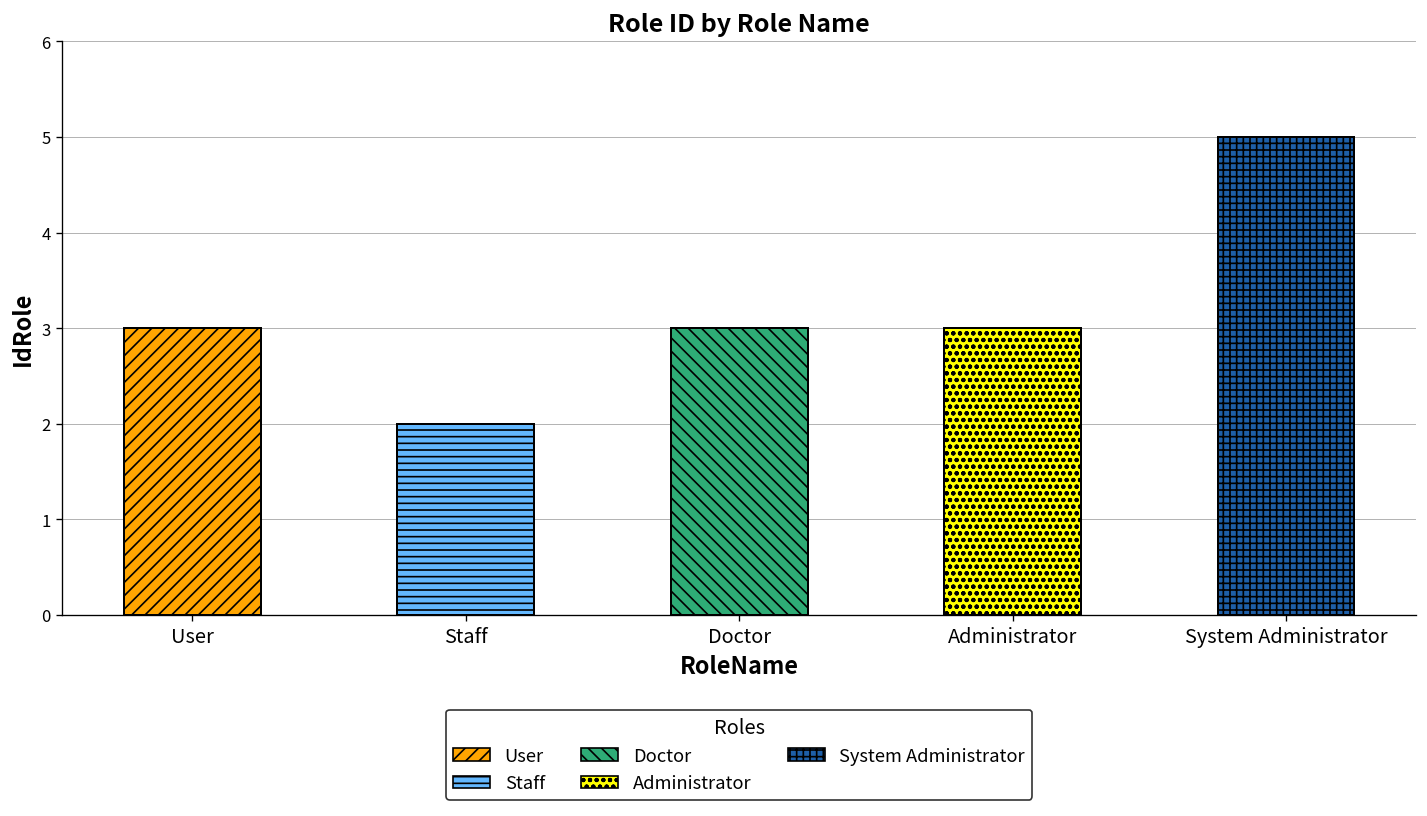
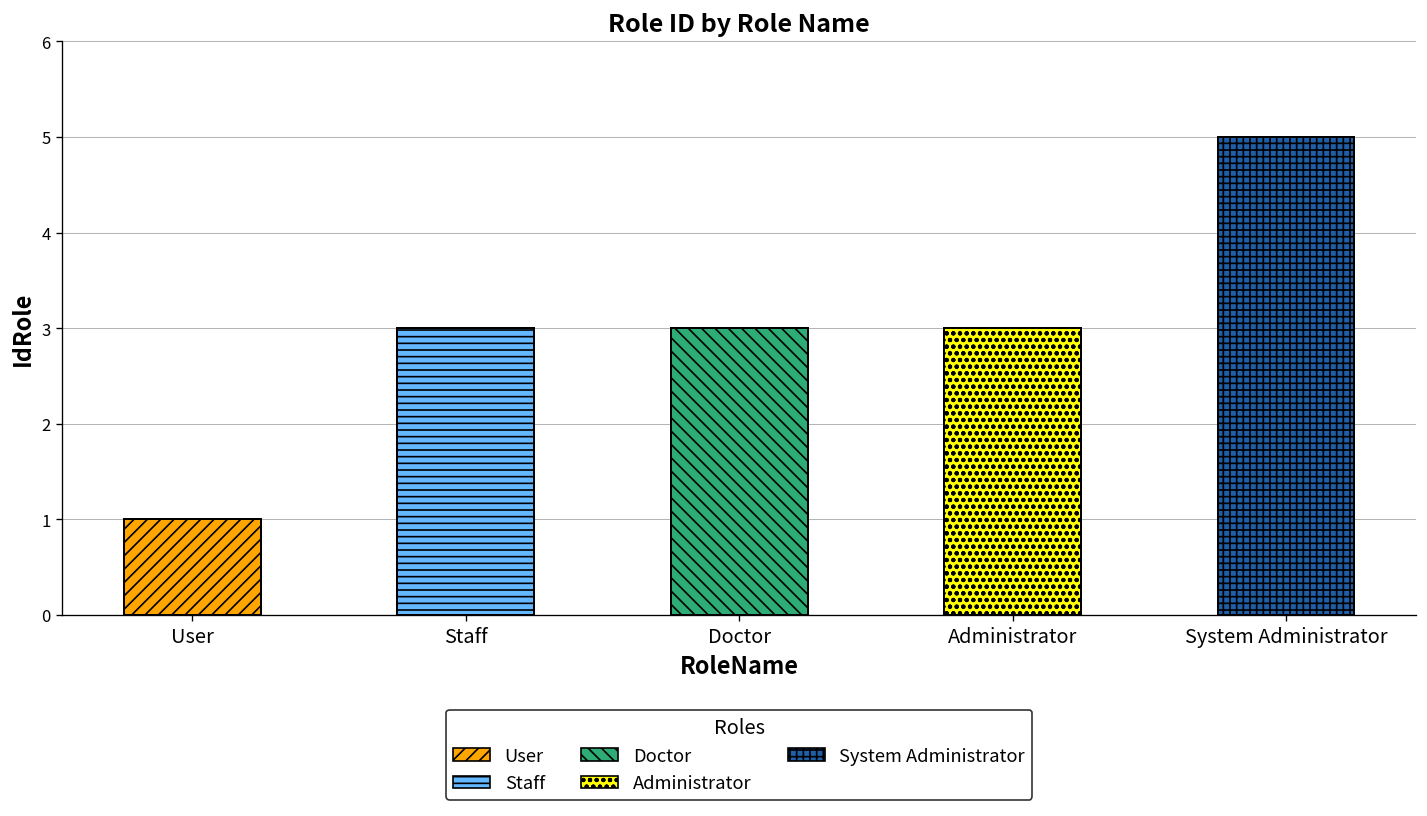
  {
-   "User": 3,
-   "Staff": 2,
+   "User": 1,
+   "Staff": 3,
    "Doctor": 3,
    "Administrator": 3,
    "System Administrator": 5
  }
